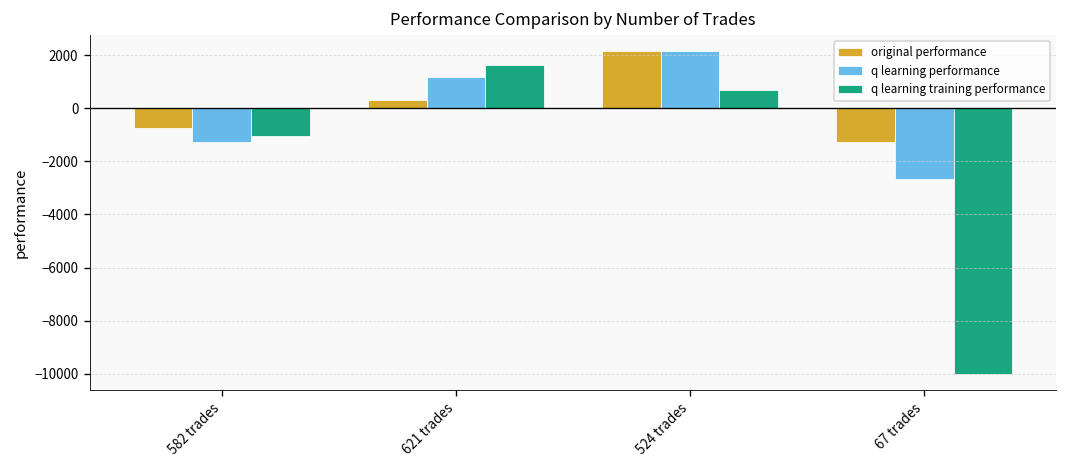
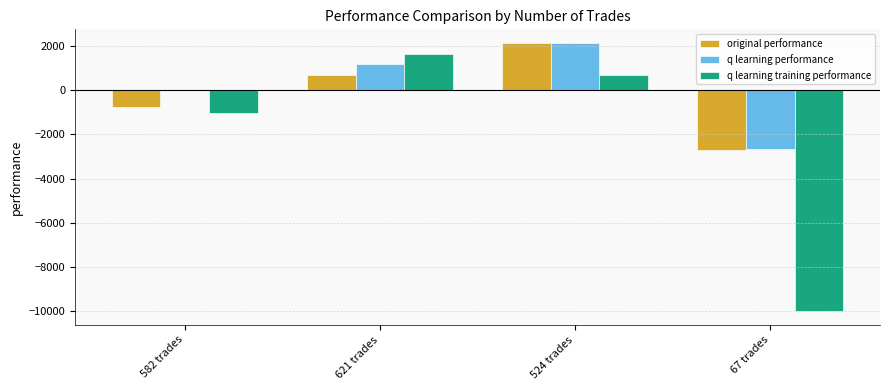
  {
    "original performance": {
      "582 trades": -800,
-     "621 trades": 300,
+     "621 trades": 700,
      "524 trades": 2100,
-     "67 trades": -1300
+     "67 trades": -2700
    },
    "q learning performance": {
-     "582 trades": -1300,
+     "582 trades": 0,
      "621 trades": 1200,
      "524 trades": 2100,
      "67 trades": -2700
    },
    "q learning training performance": {
      "582 trades": -1000,
      "621 trades": 1600,
      "524 trades": 700,
      "67 trades": -10000
    }
  }
